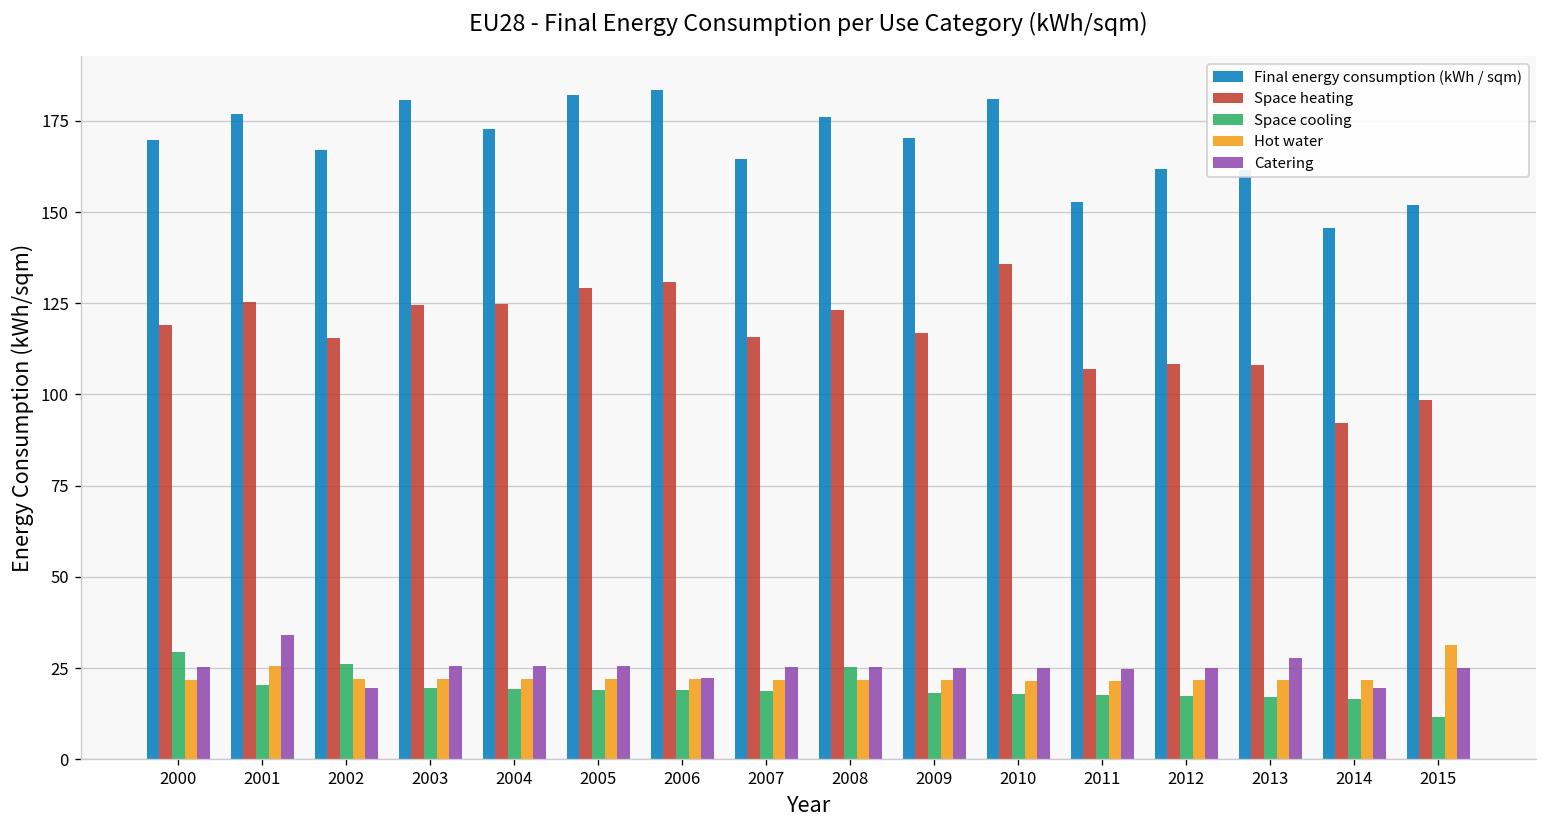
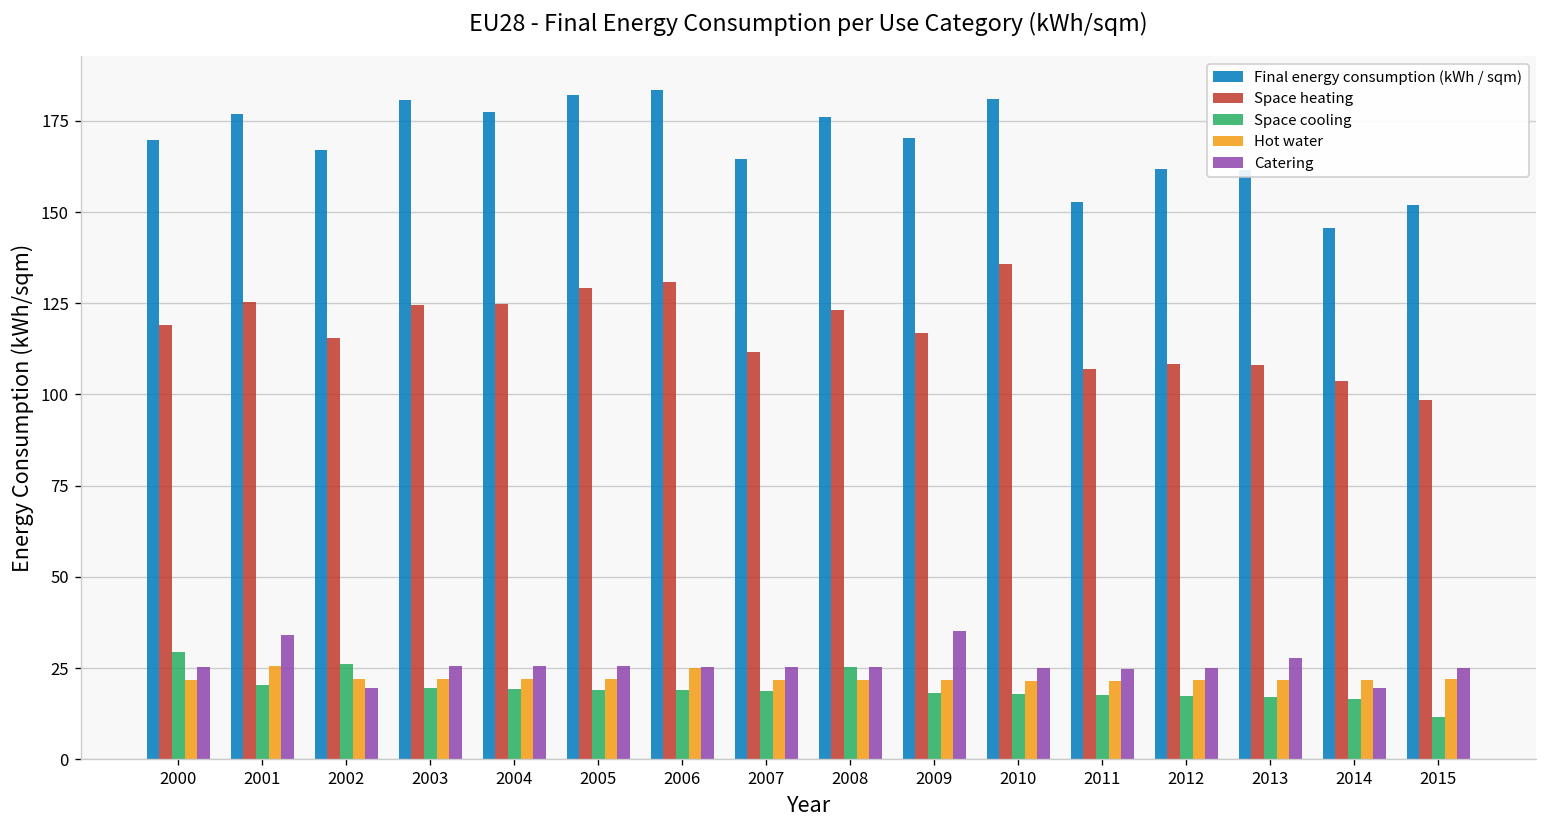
  {
    "Final energy consumption (kWh / sqm)": {
      "2000": 170,
      "2001": 177,
      "2002": 167,
      "2003": 181,
-     "2004": 173,
+     "2004": 177,
      "2005": 182,
      "2006": 184,
      "2007": 164,
      "2008": 176,
      "2009": 170,
      "2010": 181,
      "2011": 153,
      "2012": 162,
      "2014": 146,
      "2015": 152
    },
    "Space heating": {
      "2000": 119,
      "2001": 125,
      "2002": 116,
      "2003": 125,
      "2004": 125,
      "2005": 129,
      "2006": 131,
-     "2007": 116,
+     "2007": 112,
      "2008": 123,
      "2009": 117,
      "2010": 136,
      "2011": 107,
      "2012": 108,
      "2013": 108,
-     "2014": 92,
+     "2014": 104,
      "2015": 99
    },
    "Space cooling": {
      "2000": 29,
      "2001": 20,
      "2002": 26,
      "2003": 20,
      "2004": 19,
      "2005": 19,
      "2006": 19,
      "2007": 19,
      "2008": 25,
      "2009": 18,
      "2010": 18,
      "2011": 18,
      "2012": 17,
      "2013": 17,
      "2014": 17,
      "2015": 11
    },
    "Hot water": {
      "2000": 22,
      "2001": 26,
      "2002": 22,
      "2003": 22,
      "2004": 22,
      "2005": 22,
-     "2006": 22,
+     "2006": 25,
      "2007": 22,
      "2008": 22,
      "2009": 22,
      "2010": 21,
      "2011": 22,
      "2012": 22,
      "2013": 22,
      "2014": 22,
-     "2015": 31
+     "2015": 22
    },
    "Catering": {
      "2000": 25,
      "2001": 34,
      "2002": 20,
      "2003": 26,
      "2004": 26,
      "2005": 26,
-     "2006": 22,
+     "2006": 25,
      "2007": 25,
      "2008": 25,
-     "2009": 25,
+     "2009": 35,
      "2010": 25,
      "2011": 25,
      "2012": 25,
      "2013": 28,
      "2014": 20,
      "2015": 25
    }
  }
